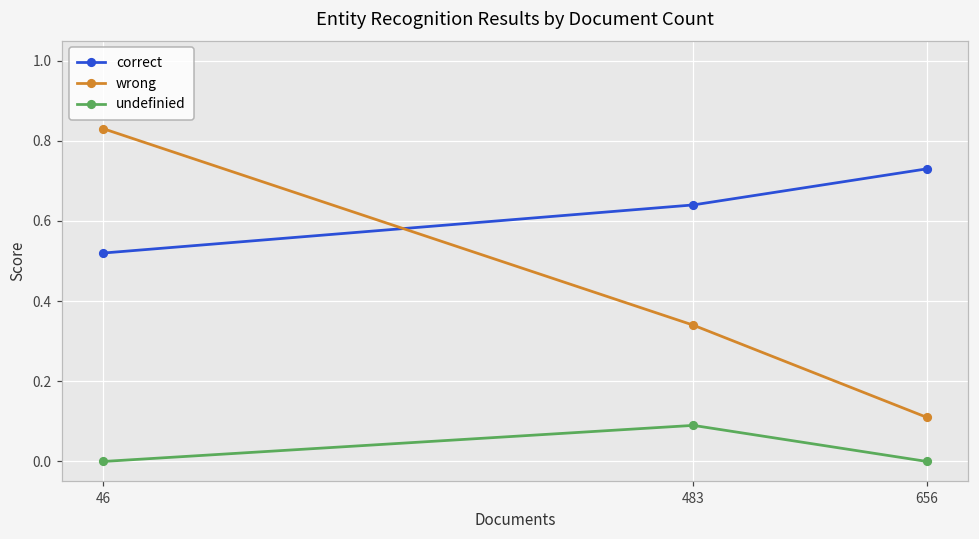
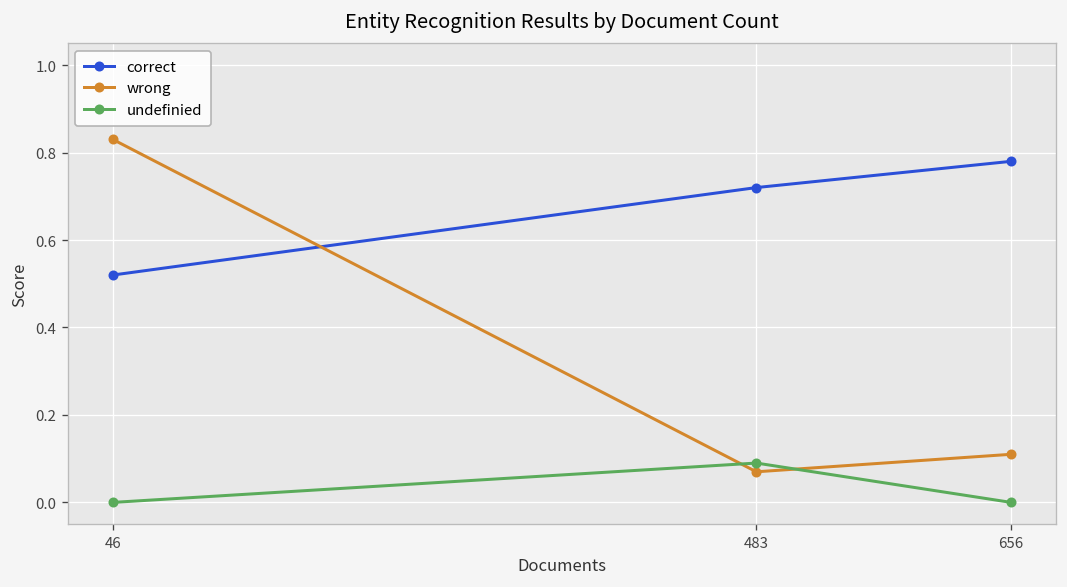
  {
    "correct": {
      "46": 0.52,
-     "483": 0.64,
-     "656": 0.73
+     "483": 0.72,
+     "656": 0.78
    },
    "wrong": {
      "46": 0.83,
-     "483": 0.34,
+     "483": 0.07,
      "656": 0.11
    },
    "undefinied": {
      "46": 0.00,
      "483": 0.09,
      "656": 0.00
    }
  }
